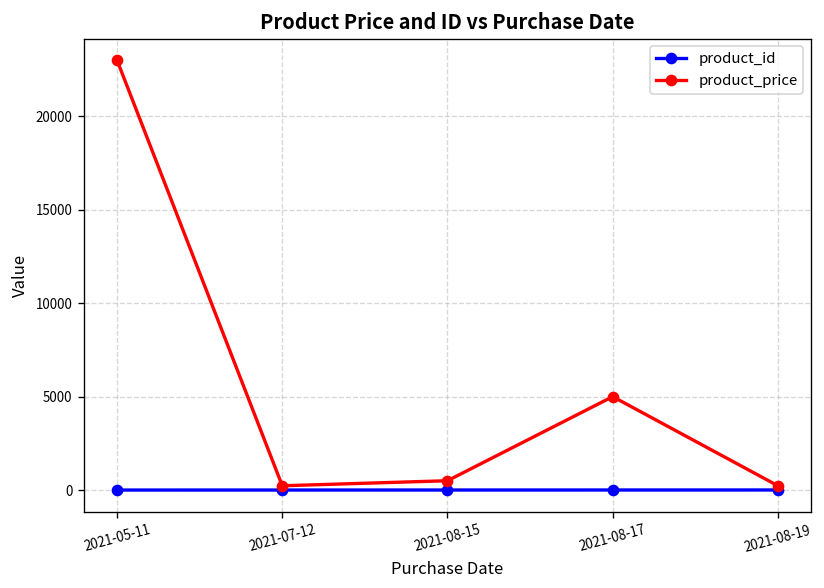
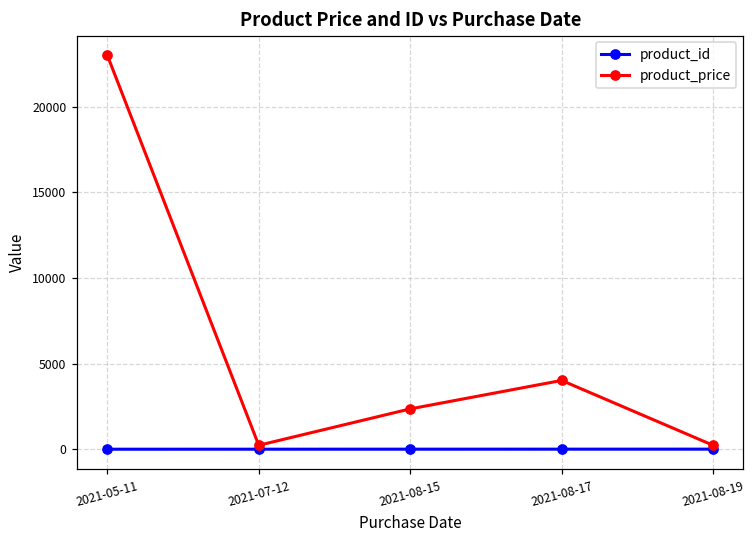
  {
    "product_id": {
      "2021-05-11": 0,
      "2021-07-12": 0,
      "2021-08-15": 0,
      "2021-08-17": 0,
      "2021-08-19": 0
    },
    "product_price": {
      "2021-05-11": 23000,
      "2021-07-12": 200,
-     "2021-08-15": 500,
-     "2021-08-17": 5000,
+     "2021-08-15": 2400,
+     "2021-08-17": 4000,
      "2021-08-19": 200
    }
  }
